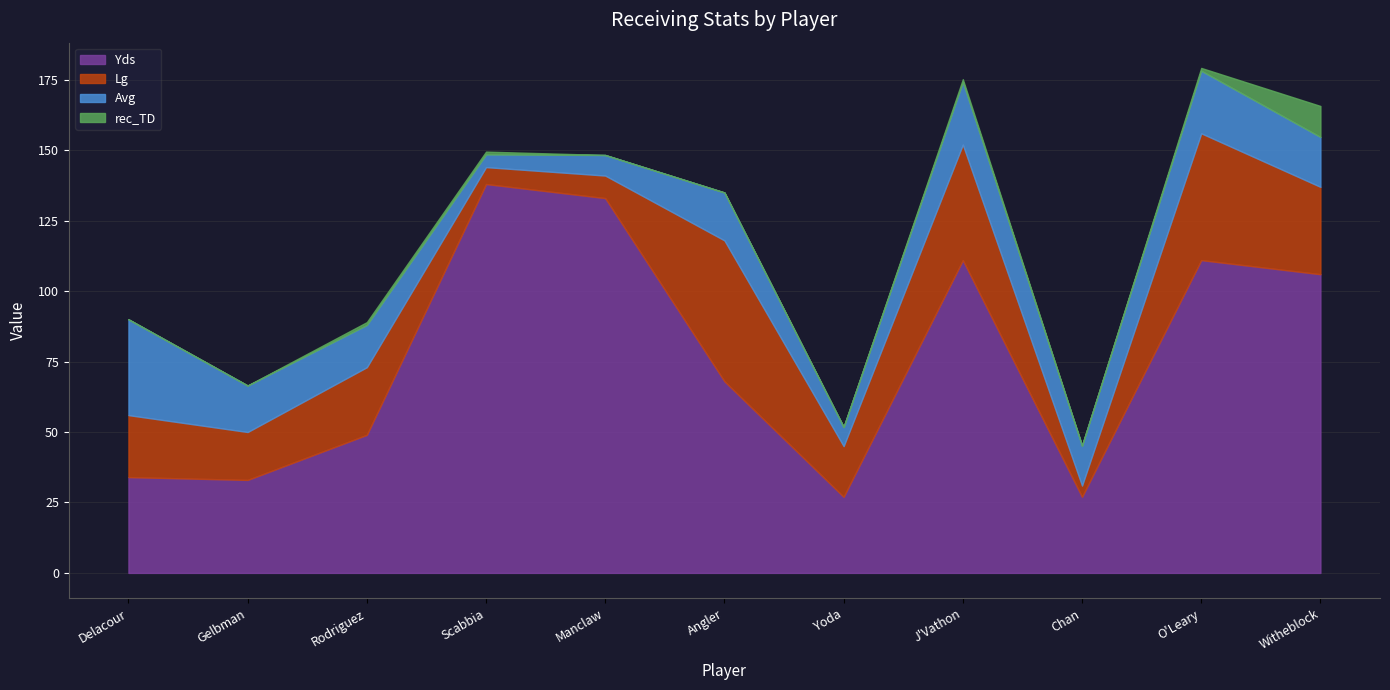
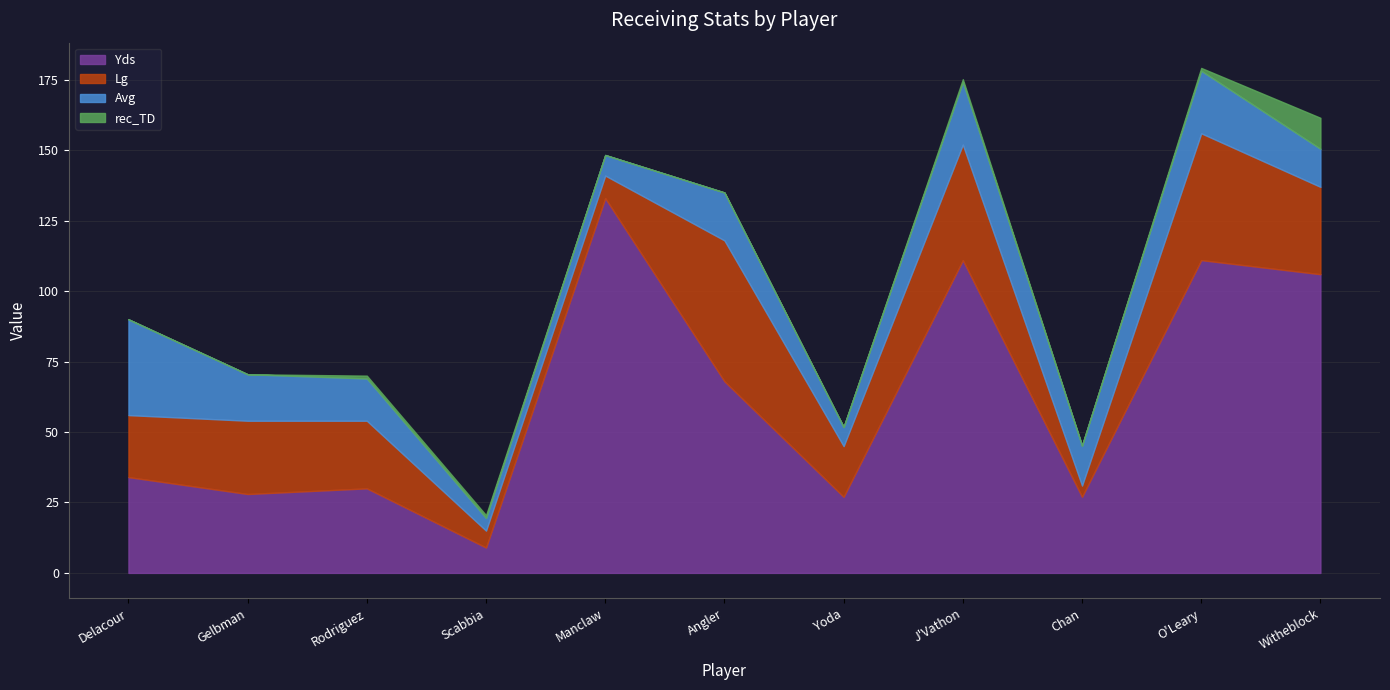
  {
    "Yds": {
      "Delacour": 34,
-     "Gelbman": 33,
-     "Rodriguez": 49,
-     "Scabbia": 138,
+     "Gelbman": 28,
+     "Rodriguez": 30,
+     "Scabbia": 9,
      "Manclaw": 133,
      "Angler": 68,
      "Yoda": 27,
      "J'Vathon": 111,
      "Chan": 27,
      "O'Leary": 111,
      "Witheblock": 106
    },
    "Lg": {
      "Delacour": 22,
-     "Gelbman": 17,
+     "Gelbman": 26,
      "Rodriguez": 24,
      "Scabbia": 6,
      "Manclaw": 8,
      "Angler": 50,
      "Yoda": 18,
      "J'Vathon": 41,
      "Chan": 4,
      "O'Leary": 45,
      "Witheblock": 31
    },
    "Avg": {
      "Rodriguez": 15,
      "Scabbia": 5,
      "J'Vathon": 22,
      "O'Leary": 22,
-     "Witheblock": 18
+     "Witheblock": 14
    },
    "rec_TD": {
      "Rodriguez": 1,
      "Scabbia": 1,
      "J'Vathon": 1,
      "O'Leary": 1,
      "Witheblock": 11
    }
  }
